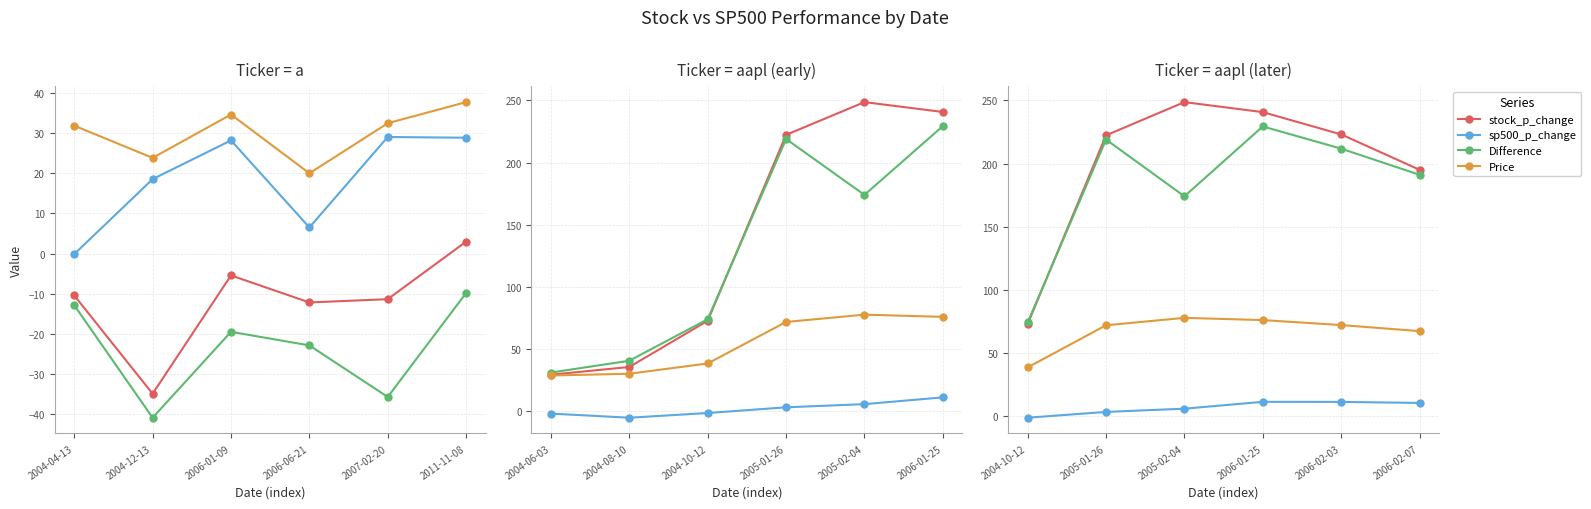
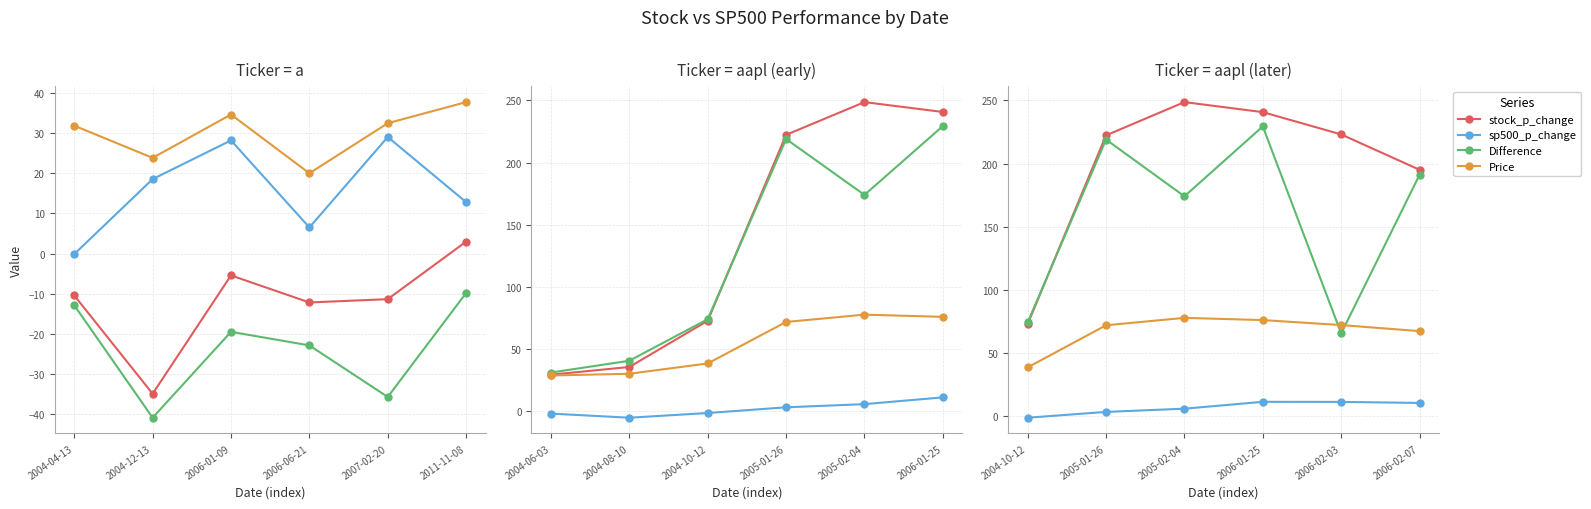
  {
    "Ticker = a": {
      "stock_p_change": {
        "2004-04-13": -10,
        "2004-12-13": -35,
        "2006-01-09": -5,
        "2006-06-21": -12,
        "2007-02-20": -11,
        "2011-11-08": 3
      },
      "sp500_p_change": {
        "2004-04-13": 0,
        "2004-12-13": 19,
        "2006-01-09": 28,
        "2006-06-21": 6,
        "2007-02-20": 29,
-       "2011-11-08": 29
+       "2011-11-08": 13
      },
      "Difference": {
        "2004-04-13": -13,
        "2004-12-13": -41,
        "2006-01-09": -20,
        "2006-06-21": -23,
        "2007-02-20": -36,
        "2011-11-08": -10
      },
      "Price": {
        "2004-04-13": 32,
        "2004-12-13": 24,
        "2006-01-09": 35,
        "2006-06-21": 20,
        "2007-02-20": 32,
        "2011-11-08": 38
      }
    },
    "Ticker = aapl (early)": {
      "stock_p_change": {
        "2004-08-10": 36,
        "2005-01-26": 222,
        "2005-02-04": 249,
        "2006-01-25": 241
      },
      "sp500_p_change": {
        "2004-06-03": -2,
        "2004-08-10": -5,
        "2004-10-12": -1,
        "2005-01-26": 3,
        "2005-02-04": 6,
        "2006-01-25": 11
      },
      "Difference": {
        "2004-08-10": 41,
        "2005-01-26": 219,
        "2005-02-04": 174,
        "2006-01-25": 229
      },
      "Price": {
        "2004-08-10": 30,
        "2004-10-12": 39,
        "2005-01-26": 72,
        "2005-02-04": 78,
        "2006-01-25": 76
      }
    },
    "Ticker = aapl (later)": {
      "stock_p_change": {
        "2005-01-26": 222,
        "2005-02-04": 249,
        "2006-01-25": 241,
        "2006-02-03": 223,
        "2006-02-07": 195
      },
      "sp500_p_change": {
        "2004-10-12": -1,
        "2005-01-26": 3,
        "2005-02-04": 6,
        "2006-01-25": 11,
        "2006-02-03": 11,
        "2006-02-07": 10
      },
      "Difference": {
        "2005-01-26": 219,
        "2005-02-04": 174,
        "2006-01-25": 229,
-       "2006-02-03": 212,
+       "2006-02-03": 65,
        "2006-02-07": 191
      },
      "Price": {
        "2004-10-12": 39,
        "2005-01-26": 72,
        "2005-02-04": 78,
        "2006-01-25": 76,
        "2006-02-03": 72,
        "2006-02-07": 67
      }
    }
  }
